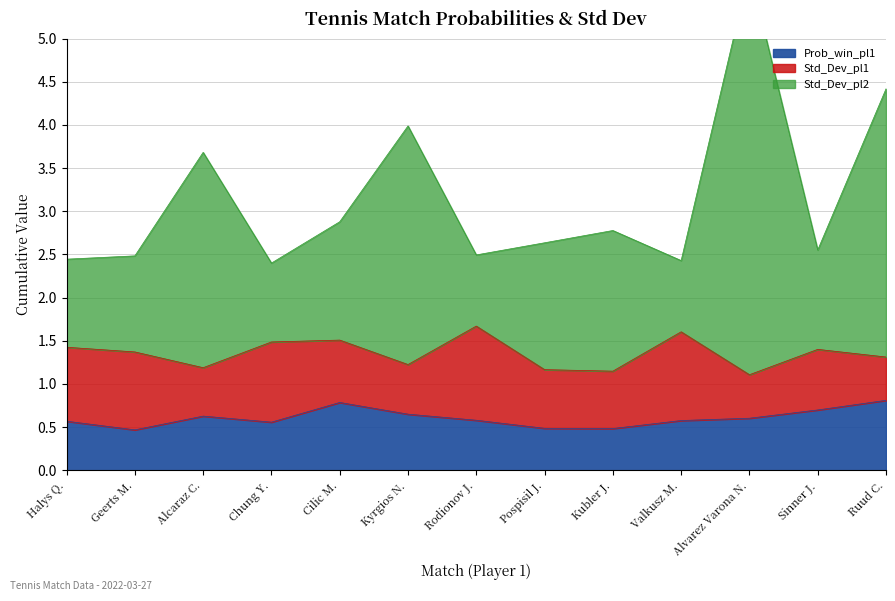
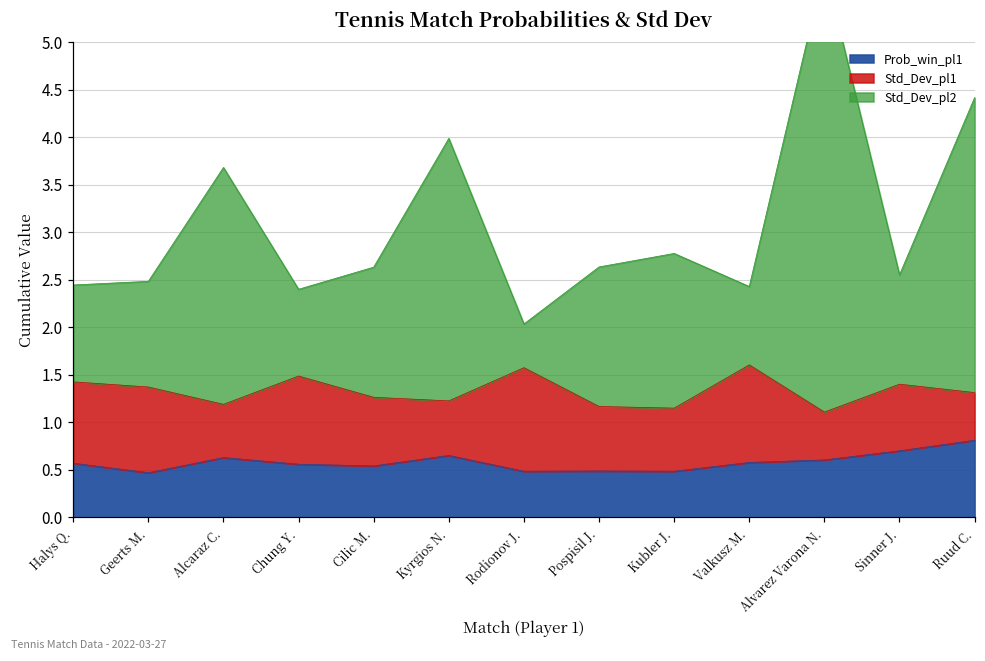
  {
    "Prob_win_pl1": {
      "Halys Q.": 0.6,
      "Geerts M.": 0.5,
      "Alcaraz C.": 0.6,
      "Chung Y.": 0.6,
-     "Cilic M.": 0.8,
+     "Cilic M.": 0.5,
      "Kyrgios N.": 0.7,
-     "Rodionov J.": 0.6,
+     "Rodionov J.": 0.5,
      "Pospisil J.": 0.5,
      "Kubler J.": 0.5,
      "Valkusz M.": 0.6,
      "Alvarez Varona N.": 0.6,
      "Sinner J.": 0.7,
      "Ruud C.": 0.8
    },
    "Std_Dev_pl1": {
      "Halys Q.": 0.9,
      "Geerts M.": 0.9,
      "Alcaraz C.": 0.6,
      "Chung Y.": 0.9,
      "Cilic M.": 0.7,
      "Kyrgios N.": 0.6,
      "Rodionov J.": 1.1,
      "Pospisil J.": 0.7,
      "Kubler J.": 0.7,
      "Valkusz M.": 1.0,
      "Alvarez Varona N.": 0.5,
      "Sinner J.": 0.7,
      "Ruud C.": 0.5
    },
    "Std_Dev_pl2": {
      "Halys Q.": 1.0,
      "Geerts M.": 1.1,
      "Alcaraz C.": 2.5,
      "Chung Y.": 0.9,
      "Cilic M.": 1.4,
      "Kyrgios N.": 2.8,
-     "Rodionov J.": 0.8,
+     "Rodionov J.": 0.5,
      "Pospisil J.": 1.5,
      "Kubler J.": 1.6,
      "Valkusz M.": 0.8,
      "Sinner J.": 1.2,
      "Ruud C.": 3.1
    }
  }
